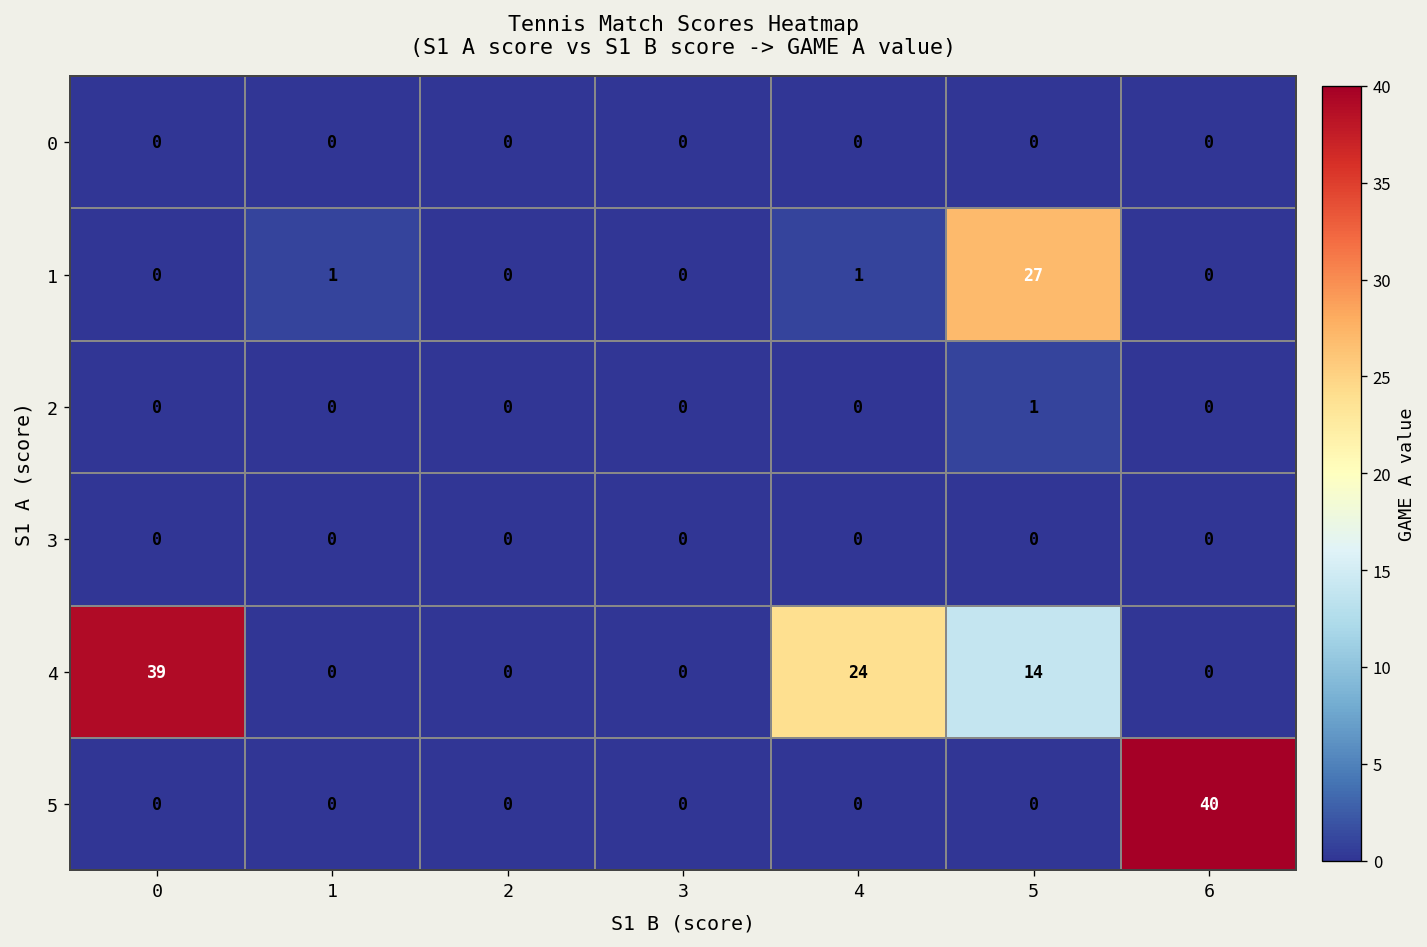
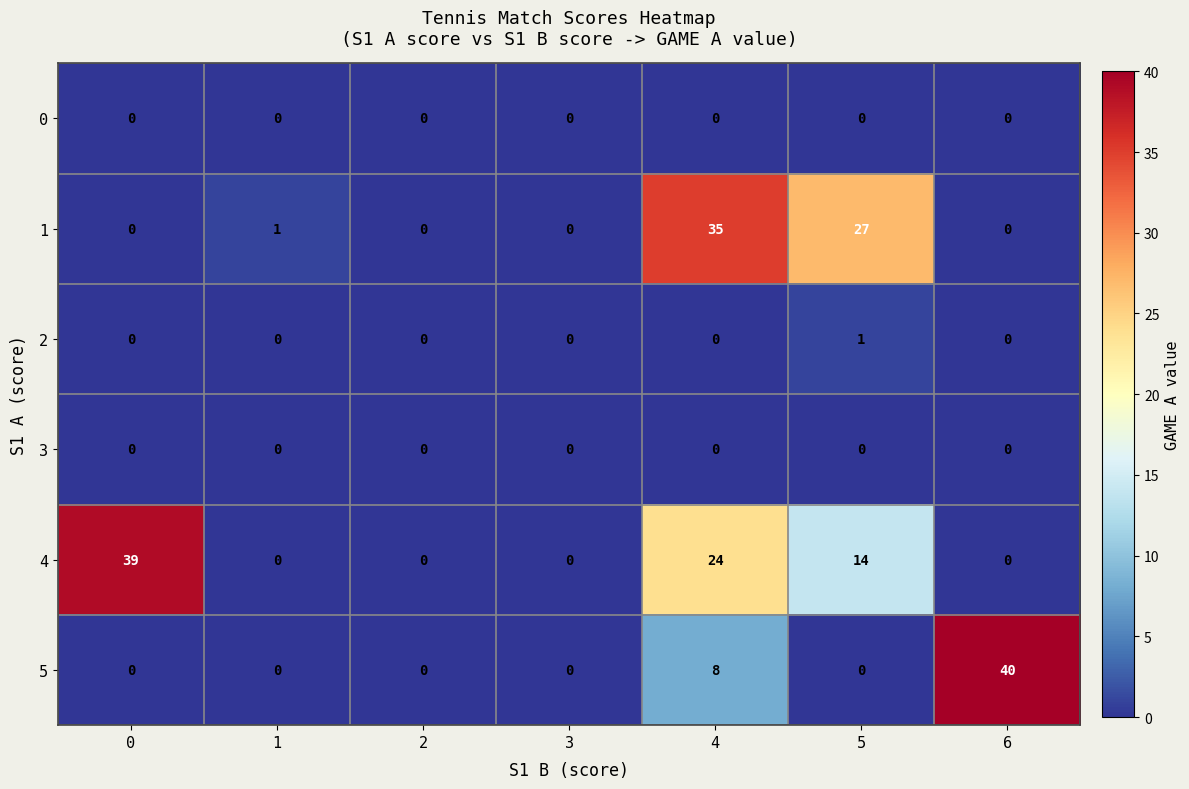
  {
    "0": {
      "0": 0,
      "1": 0,
      "2": 0,
      "3": 0,
      "4": 0,
      "5": 0,
      "6": 0
    },
    "1": {
      "0": 0,
      "1": 1,
      "2": 0,
      "3": 0,
-     "4": 1,
+     "4": 35,
      "5": 27,
      "6": 0
    },
    "2": {
      "0": 0,
      "1": 0,
      "2": 0,
      "3": 0,
      "4": 0,
      "5": 1,
      "6": 0
    },
    "3": {
      "0": 0,
      "1": 0,
      "2": 0,
      "3": 0,
      "4": 0,
      "5": 0,
      "6": 0
    },
    "4": {
      "0": 39,
      "1": 0,
      "2": 0,
      "3": 0,
      "4": 24,
      "5": 14,
      "6": 0
    },
    "5": {
      "0": 0,
      "1": 0,
      "2": 0,
      "3": 0,
-     "4": 0,
+     "4": 8,
      "5": 0,
      "6": 40
    }
  }
